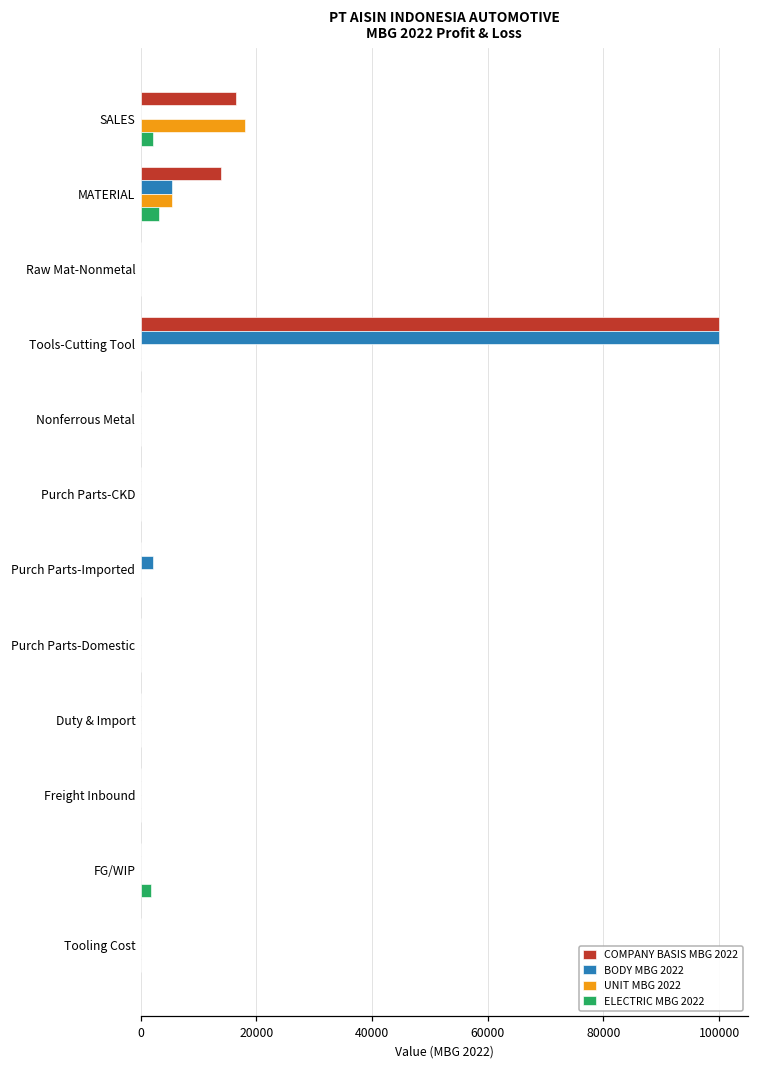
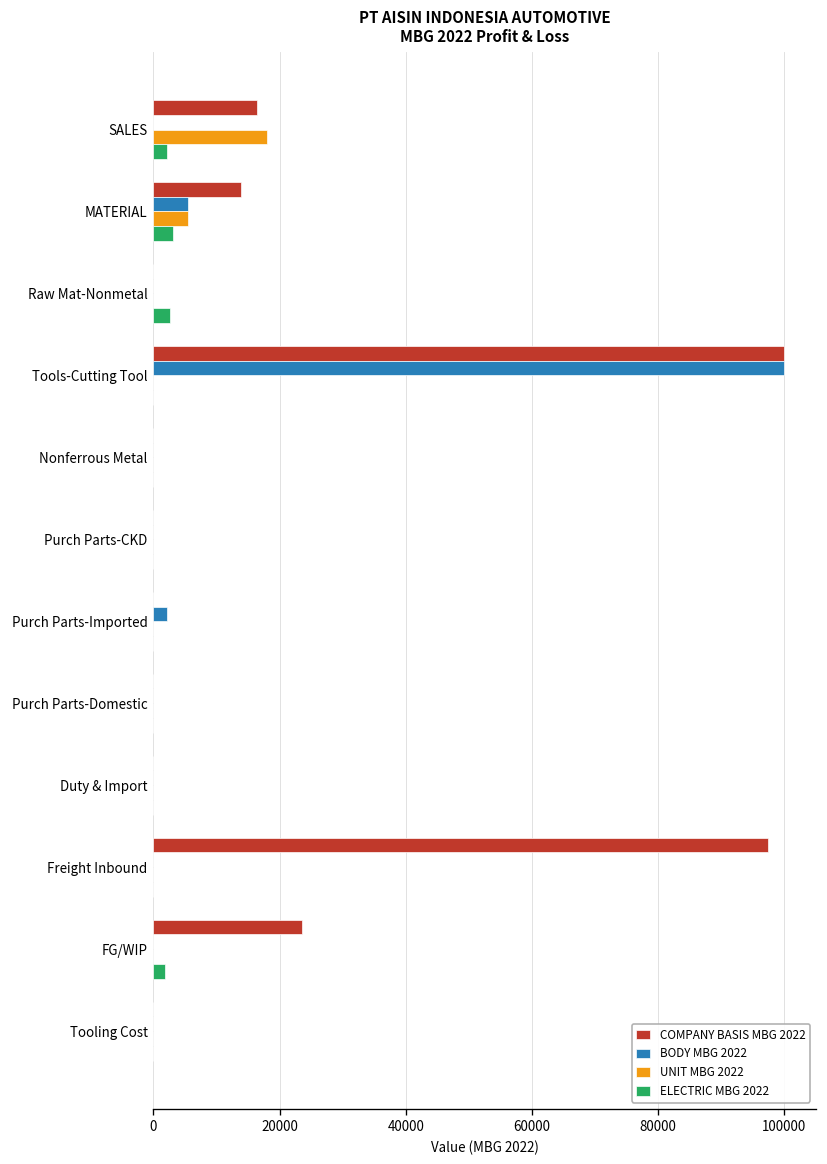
  {
    "COMPANY BASIS MBG 2022": {
      "SALES": 16000,
      "MATERIAL": 14000,
      "Raw Mat-Nonmetal": 0,
      "Tools-Cutting Tool": 100000,
      "Nonferrous Metal": 0,
      "Purch Parts-CKD": 0,
      "Purch Parts-Imported": 0,
      "Purch Parts-Domestic": 0,
      "Duty & Import": 0,
-     "Freight Inbound": 0,
-     "FG/WIP": 0,
+     "Freight Inbound": 97000,
+     "FG/WIP": 23000,
      "Tooling Cost": 0
    },
    "BODY MBG 2022": {
      "SALES": 0,
      "MATERIAL": 5000,
      "Raw Mat-Nonmetal": 0,
      "Tools-Cutting Tool": 100000,
      "Nonferrous Metal": 0,
      "Purch Parts-CKD": 0,
      "Purch Parts-Imported": 2000,
      "Purch Parts-Domestic": 0,
      "Duty & Import": 0,
      "Freight Inbound": 0,
      "FG/WIP": 0,
      "Tooling Cost": 0
    },
    "UNIT MBG 2022": {
      "SALES": 18000,
      "MATERIAL": 5000,
      "Raw Mat-Nonmetal": 0,
      "Tools-Cutting Tool": 0,
      "Nonferrous Metal": 0,
      "Purch Parts-CKD": 0,
      "Purch Parts-Imported": 0,
      "Purch Parts-Domestic": 0,
      "Duty & Import": 0,
      "Freight Inbound": 0,
      "FG/WIP": 0,
      "Tooling Cost": 0
    },
    "ELECTRIC MBG 2022": {
      "SALES": 2000,
      "MATERIAL": 3000,
-     "Raw Mat-Nonmetal": 0,
+     "Raw Mat-Nonmetal": 3000,
      "Tools-Cutting Tool": 0,
      "Nonferrous Metal": 0,
      "Purch Parts-CKD": 0,
      "Purch Parts-Imported": 0,
      "Purch Parts-Domestic": 0,
      "Duty & Import": 0,
      "Freight Inbound": 0,
      "FG/WIP": 2000,
      "Tooling Cost": 0
    }
  }
